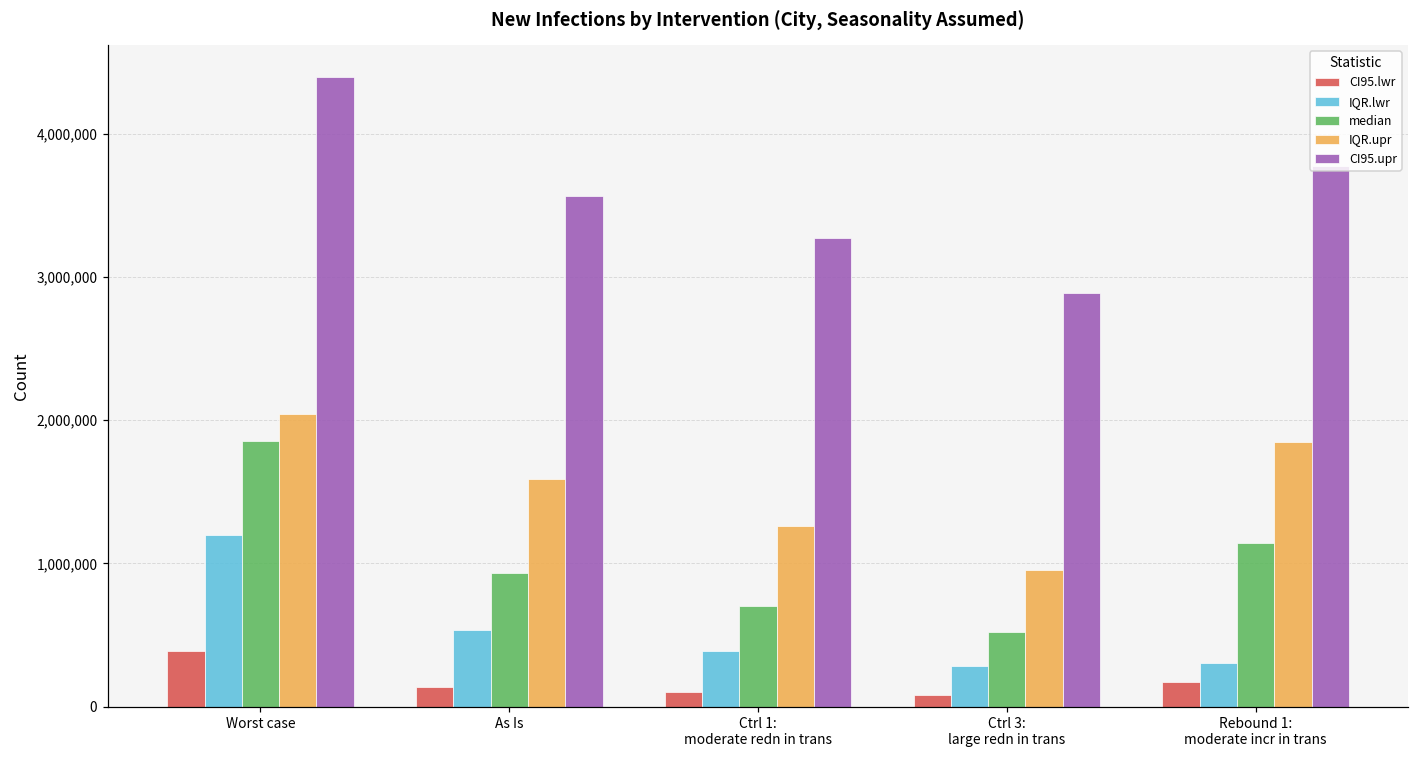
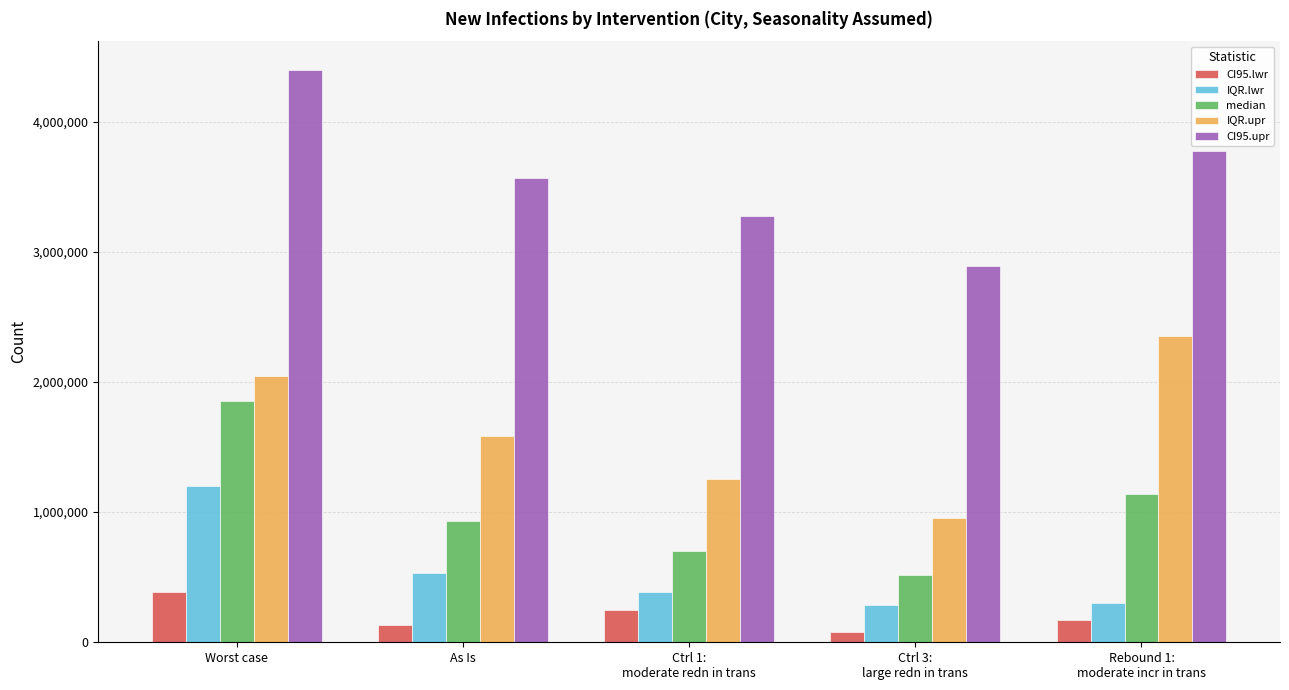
  {
    "CI95.lwr": {
      "Worst case": "390,000",
      "As Is": "130,000",
-     "Ctrl 1: moderate redn in trans": "100,000",
+     "Ctrl 1: moderate redn in trans": "250,000",
      "Ctrl 3: large redn in trans": "80,000",
      "Rebound 1: moderate incr in trans": "170,000"
    },
    "IQR.lwr": {
      "Worst case": "1,200,000",
      "As Is": "530,000",
      "Ctrl 1: moderate redn in trans": "390,000",
      "Ctrl 3: large redn in trans": "290,000",
      "Rebound 1: moderate incr in trans": "300,000"
    },
    "median": {
      "Worst case": "1,860,000",
      "As Is": "930,000",
      "Ctrl 1: moderate redn in trans": "700,000",
      "Ctrl 3: large redn in trans": "520,000",
      "Rebound 1: moderate incr in trans": "1,140,000"
    },
    "IQR.upr": {
      "Worst case": "2,040,000",
      "As Is": "1,590,000",
      "Ctrl 1: moderate redn in trans": "1,260,000",
      "Ctrl 3: large redn in trans": "960,000",
-     "Rebound 1: moderate incr in trans": "1,850,000"
+     "Rebound 1: moderate incr in trans": "2,350,000"
    },
    "CI95.upr": {
      "Worst case": "4,400,000",
      "As Is": "3,570,000",
      "Ctrl 1: moderate redn in trans": "3,270,000",
      "Ctrl 3: large redn in trans": "2,890,000",
      "Rebound 1: moderate incr in trans": "3,780,000"
    }
  }
